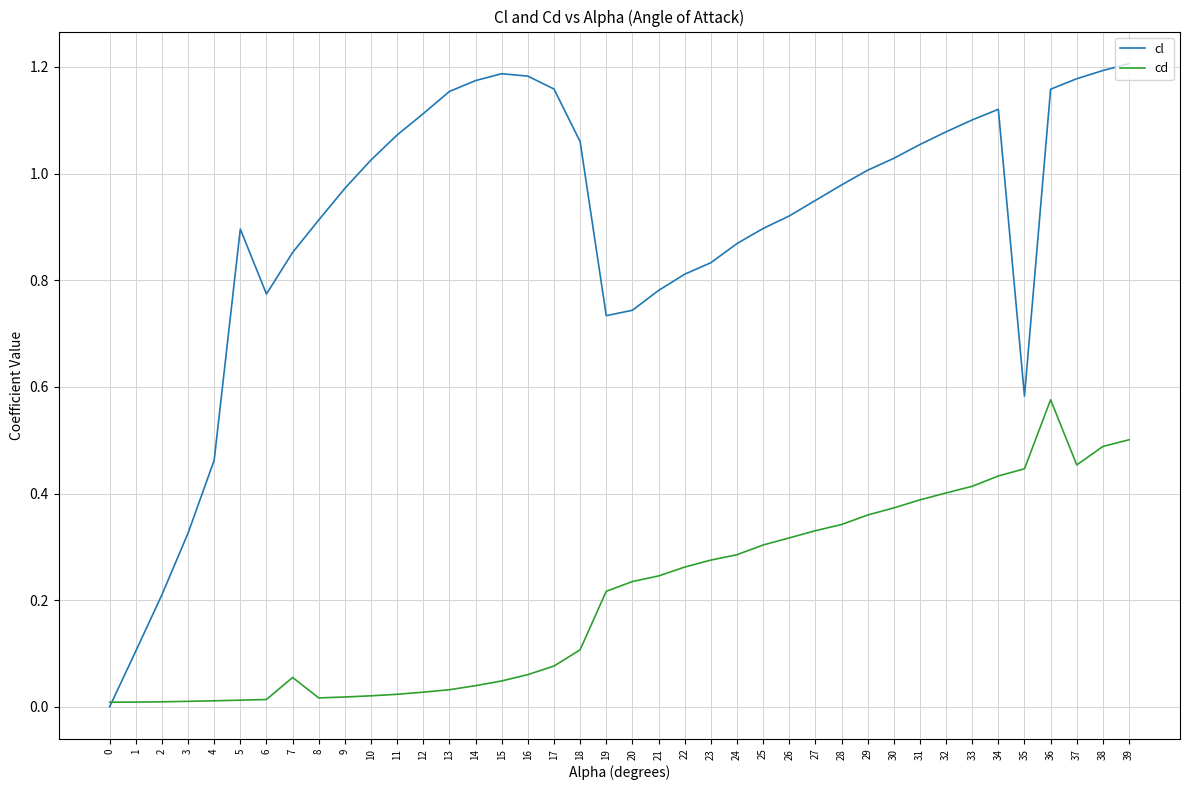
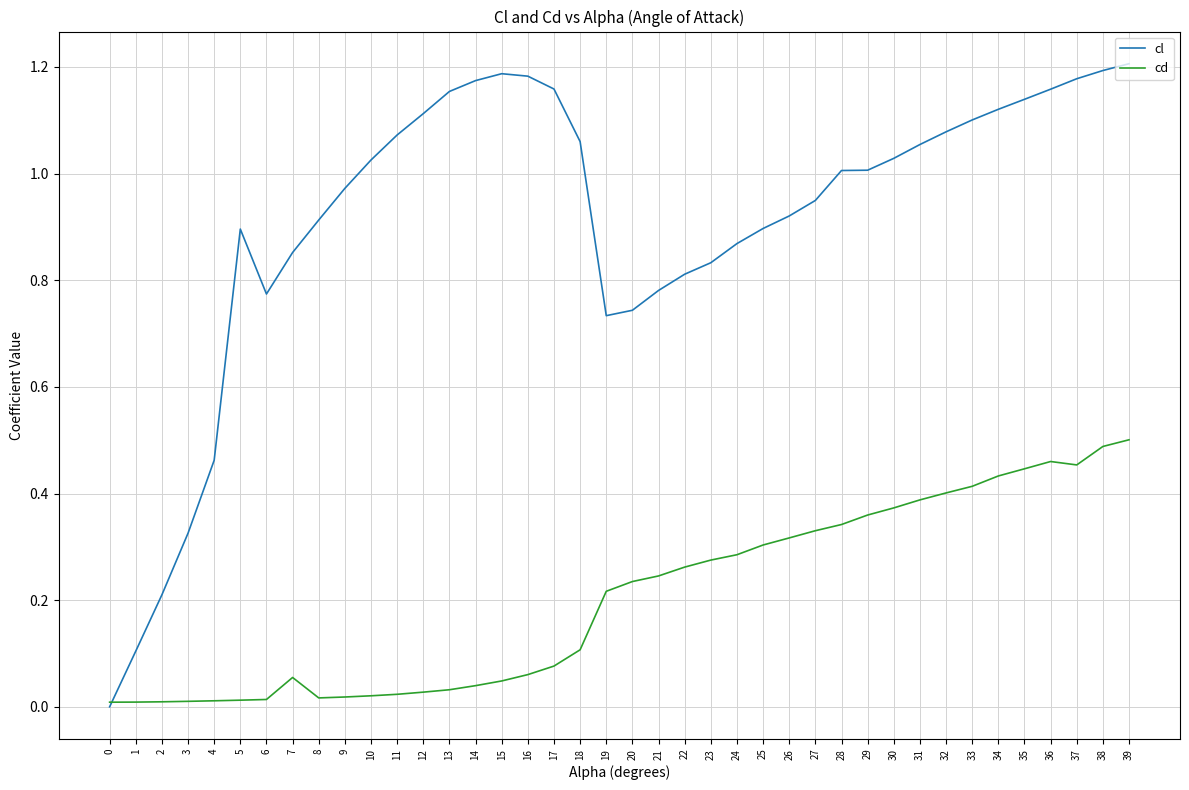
  {
    "cl": {
      "0": 0.00,
      "1": 0.10,
      "2": 0.21,
      "3": 0.33,
      "4": 0.46,
      "5": 0.90,
      "6": 0.77,
      "7": 0.85,
      "8": 0.91,
      "9": 0.97,
      "10": 1.03,
      "11": 1.07,
      "12": 1.11,
      "13": 1.15,
      "14": 1.17,
      "15": 1.19,
      "16": 1.18,
      "17": 1.16,
      "18": 1.06,
      "19": 0.73,
      "20": 0.74,
      "21": 0.78,
      "22": 0.81,
      "23": 0.83,
      "24": 0.87,
      "25": 0.90,
      "26": 0.92,
      "27": 0.95,
-     "28": 0.98,
+     "28": 1.01,
      "29": 1.01,
      "30": 1.03,
      "31": 1.05,
      "32": 1.08,
      "33": 1.10,
      "34": 1.12,
-     "35": 0.58,
+     "35": 1.14,
      "36": 1.16,
      "37": 1.18,
      "38": 1.19
    },
    "cd": {
      "0": 0.01,
      "1": 0.01,
      "2": 0.01,
      "3": 0.01,
      "4": 0.01,
      "5": 0.01,
      "6": 0.01,
      "7": 0.06,
      "8": 0.02,
      "9": 0.02,
      "10": 0.02,
      "11": 0.02,
      "12": 0.03,
      "13": 0.03,
      "14": 0.04,
      "15": 0.05,
      "16": 0.06,
      "17": 0.08,
      "18": 0.11,
      "19": 0.22,
      "20": 0.23,
      "21": 0.25,
      "22": 0.26,
      "23": 0.28,
      "24": 0.29,
      "25": 0.30,
      "26": 0.32,
      "27": 0.33,
      "28": 0.34,
      "29": 0.36,
      "30": 0.37,
      "31": 0.39,
      "32": 0.40,
      "33": 0.41,
      "34": 0.43,
      "35": 0.45,
-     "36": 0.58,
+     "36": 0.46,
      "37": 0.45,
      "38": 0.49,
      "39": 0.50
    }
  }
